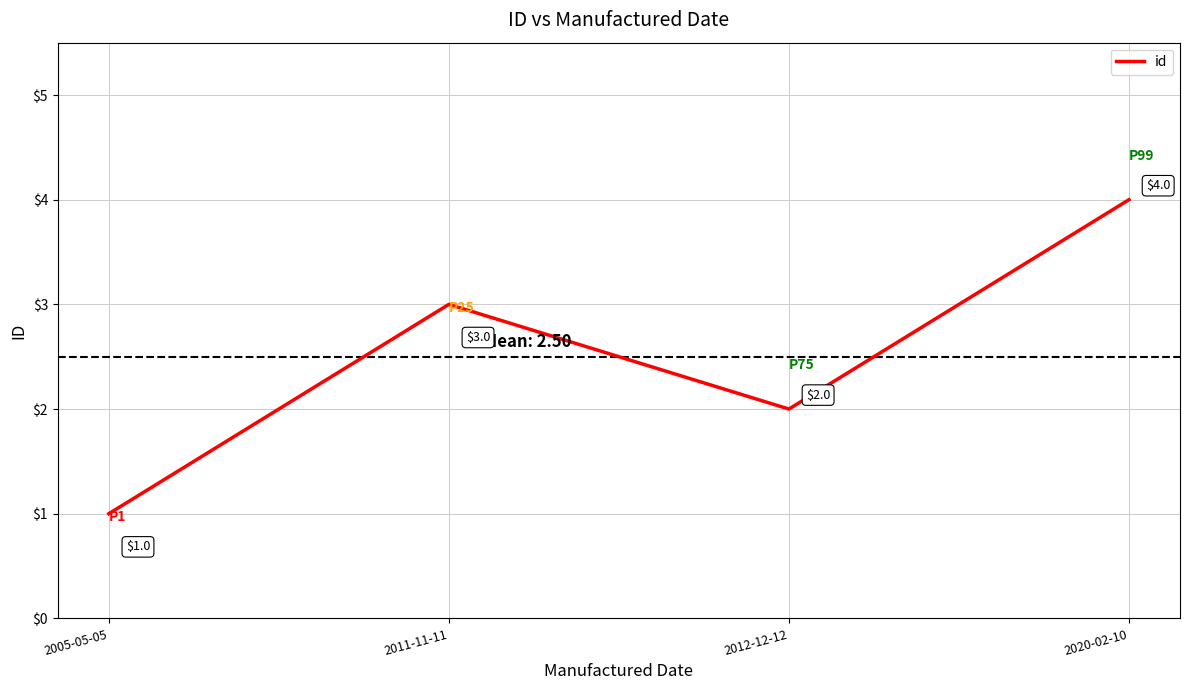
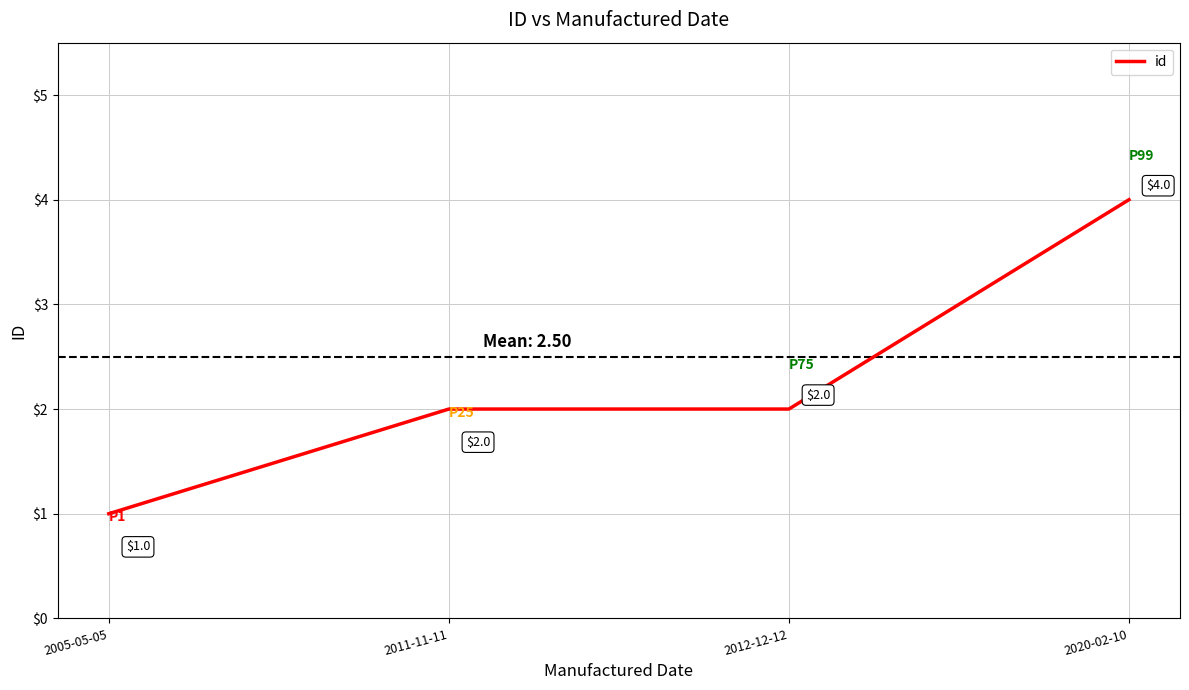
  {
-   "2011-11-11": "$3.0"
+   "2011-11-11": "$2.0"
  }
